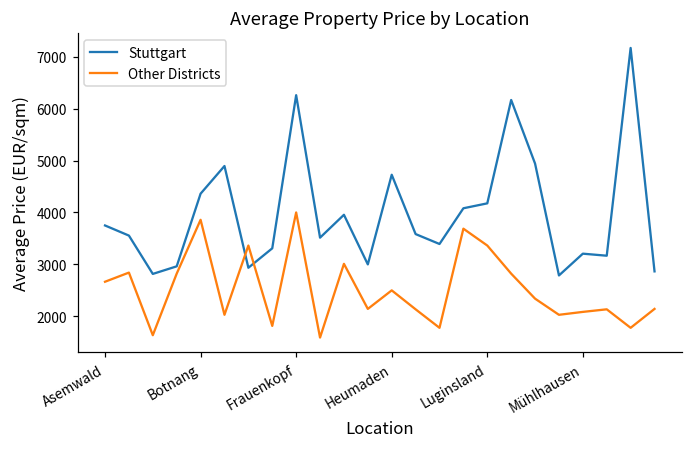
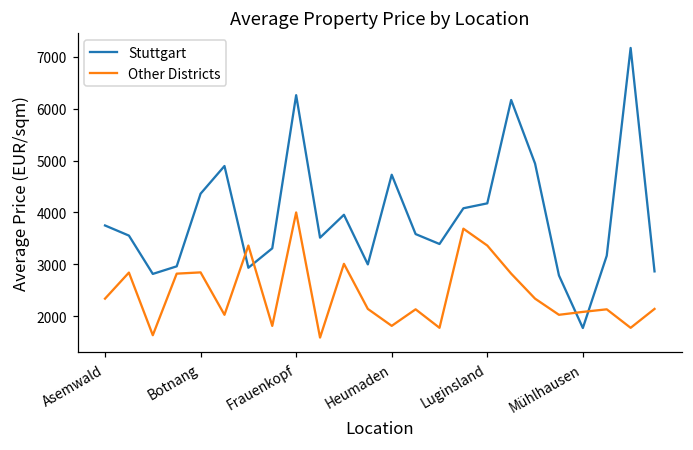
  {
    "Stuttgart": {
      "Asemwald": 3700,
      "Botnang": 4400,
      "Frauenkopf": 6300,
      "Heumaden": 4700,
      "Luginsland": 4200,
-     "Mühlhausen": 3200
+     "Mühlhausen": 1800
    },
    "Other Districts": {
-     "Asemwald": 2700,
-     "Botnang": 3900,
+     "Asemwald": 2300,
+     "Botnang": 2800,
      "Frauenkopf": 4000,
-     "Heumaden": 2500,
+     "Heumaden": 1800,
      "Luginsland": 3400,
      "Mühlhausen": 2100
    }
  }
